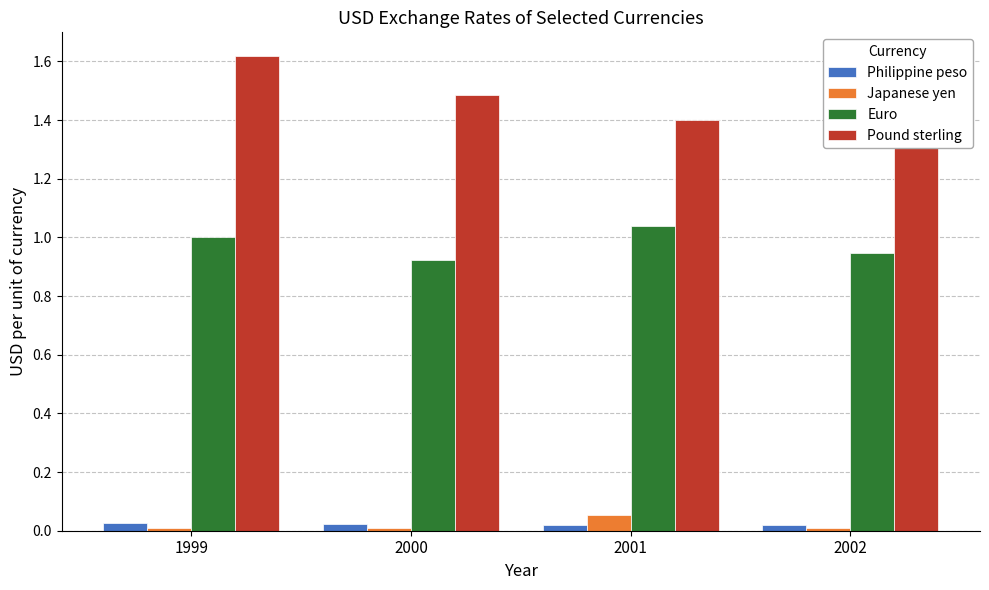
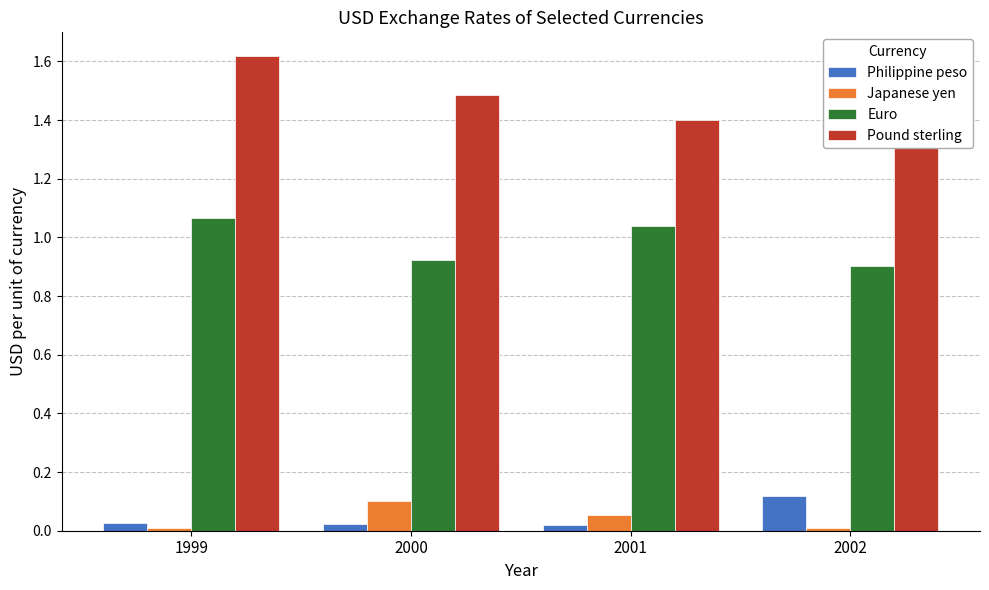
  {
    "Philippine peso": {
      "1999": 0.03,
      "2000": 0.02,
      "2001": 0.02,
-     "2002": 0.02
+     "2002": 0.12
    },
    "Japanese yen": {
      "1999": 0.01,
-     "2000": 0.01,
+     "2000": 0.10,
      "2001": 0.05
    },
    "Euro": {
-     "1999": 1.00,
+     "1999": 1.07,
      "2000": 0.92,
      "2001": 1.04,
-     "2002": 0.95
+     "2002": 0.90
    },
    "Pound sterling": {
      "1999": 1.62,
      "2000": 1.48,
      "2001": 1.40
    }
  }
